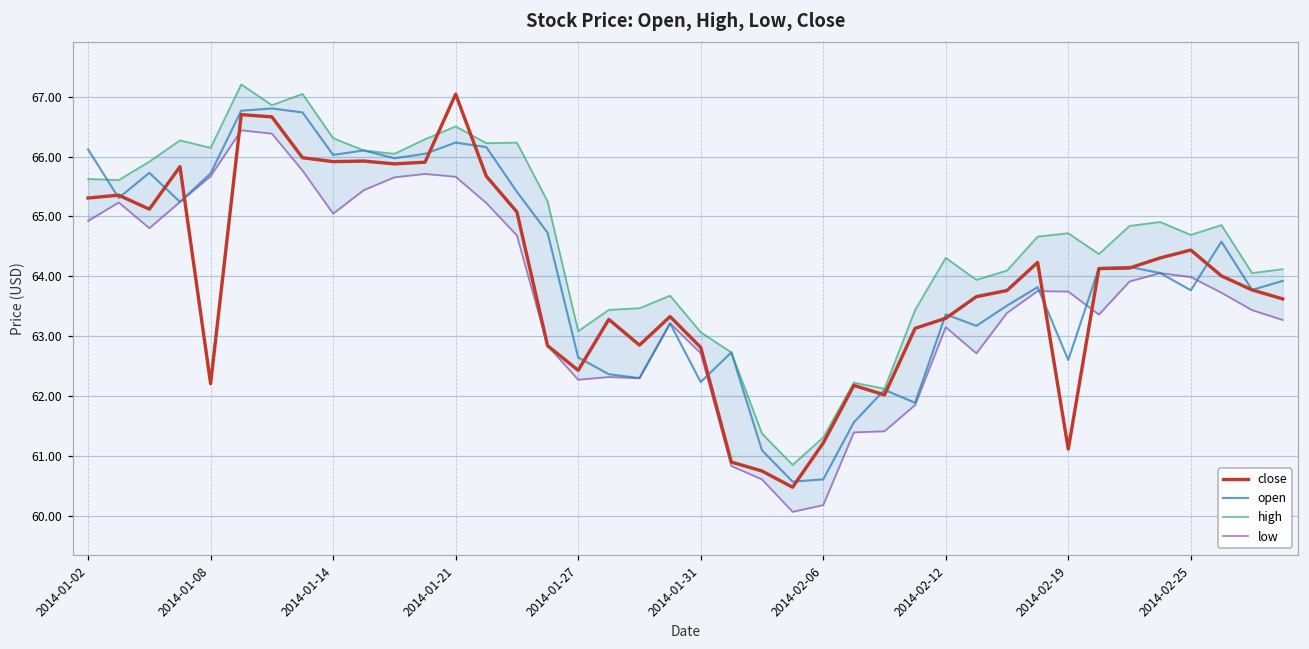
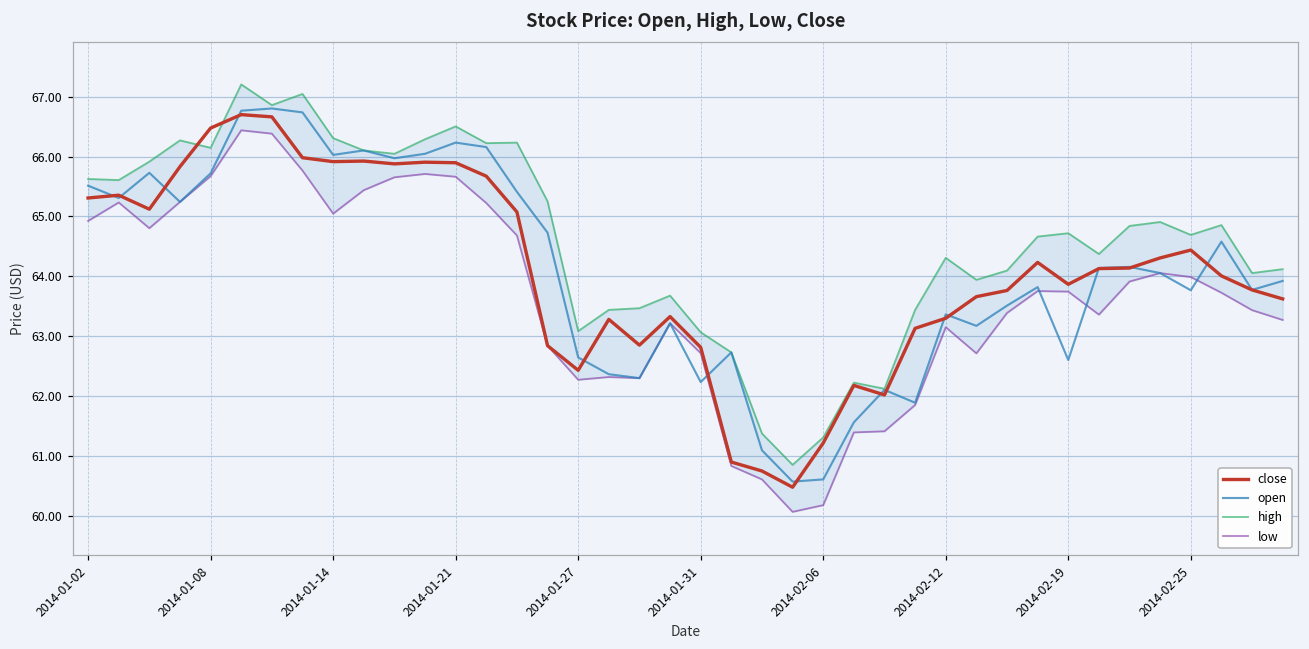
  {
    "close": {
      "2014-01-02": 65.3,
-     "2014-01-08": 62.2,
+     "2014-01-08": 66.5,
      "2014-01-14": 65.9,
-     "2014-01-21": 67.0,
+     "2014-01-21": 65.9,
      "2014-01-27": 62.4,
      "2014-01-31": 62.8,
      "2014-02-06": 61.2,
      "2014-02-12": 63.3,
-     "2014-02-19": 61.1,
+     "2014-02-19": 63.9,
      "2014-02-25": 64.4
    },
    "open": {
-     "2014-01-02": 66.1,
+     "2014-01-02": 65.5,
      "2014-01-08": 65.7,
      "2014-01-14": 66.0,
      "2014-01-21": 66.2,
      "2014-01-27": 62.6,
      "2014-01-31": 62.2,
      "2014-02-06": 60.6,
      "2014-02-12": 63.4,
      "2014-02-19": 62.6,
      "2014-02-25": 63.8
    },
    "high": {
      "2014-01-02": 65.6,
      "2014-01-08": 66.1,
      "2014-01-14": 66.3,
      "2014-01-21": 66.5,
      "2014-01-27": 63.1,
      "2014-01-31": 63.1,
      "2014-02-06": 61.3,
      "2014-02-12": 64.3,
      "2014-02-19": 64.7,
      "2014-02-25": 64.7
    },
    "low": {
      "2014-01-02": 64.9,
      "2014-01-08": 65.7,
      "2014-01-14": 65.0,
      "2014-01-21": 65.7,
      "2014-01-27": 62.3,
      "2014-01-31": 62.7,
      "2014-02-06": 60.2,
      "2014-02-12": 63.1,
      "2014-02-19": 63.7,
      "2014-02-25": 64.0
    }
  }
